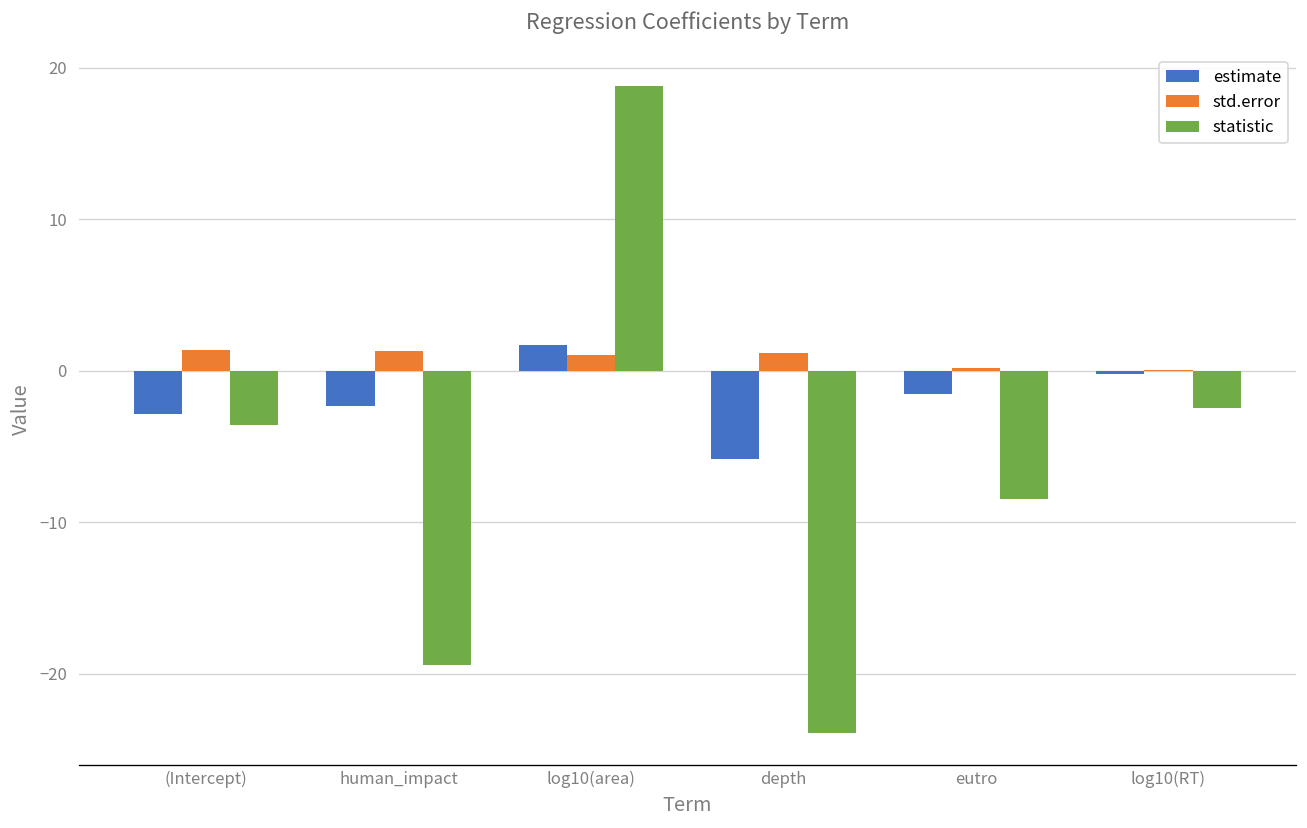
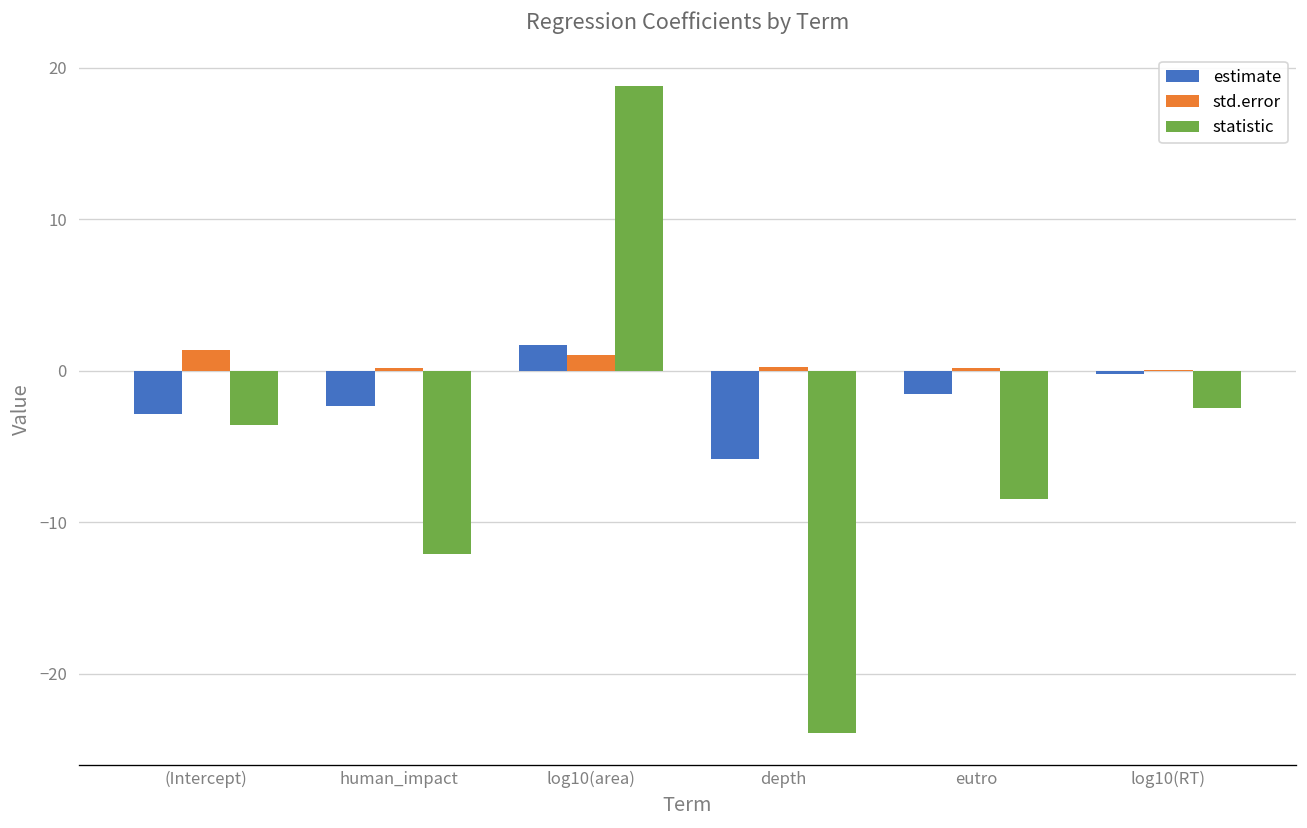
  {
    "estimate": {
      "(Intercept)": -2.8,
      "human_impact": -2.3,
      "log10(area)": 1.7,
      "depth": -5.8,
      "eutro": -1.6
    },
    "std.error": {
      "(Intercept)": 1.4,
-     "human_impact": 1.3,
+     "human_impact": 0.2,
      "log10(area)": 1.0,
-     "depth": 1.2
+     "depth": 0.2
    },
    "statistic": {
      "(Intercept)": -3.6,
-     "human_impact": -19.4,
+     "human_impact": -12.1,
      "log10(area)": 18.8,
      "depth": -23.9,
      "eutro": -8.4,
      "log10(RT)": -2.4
    }
  }
